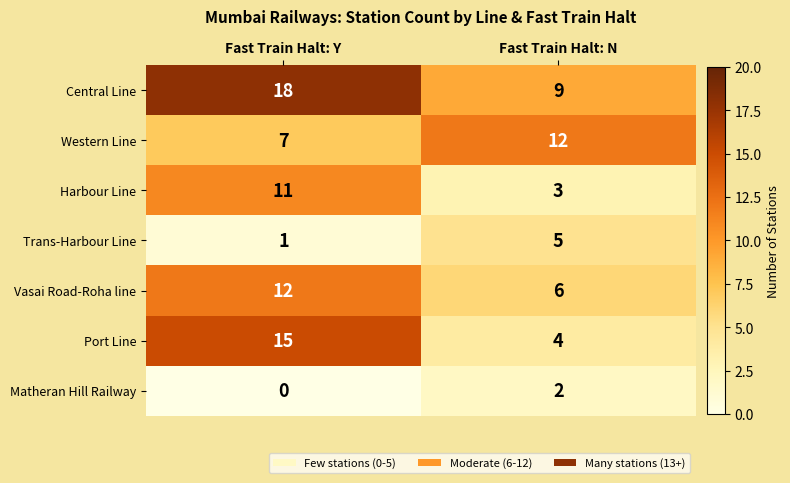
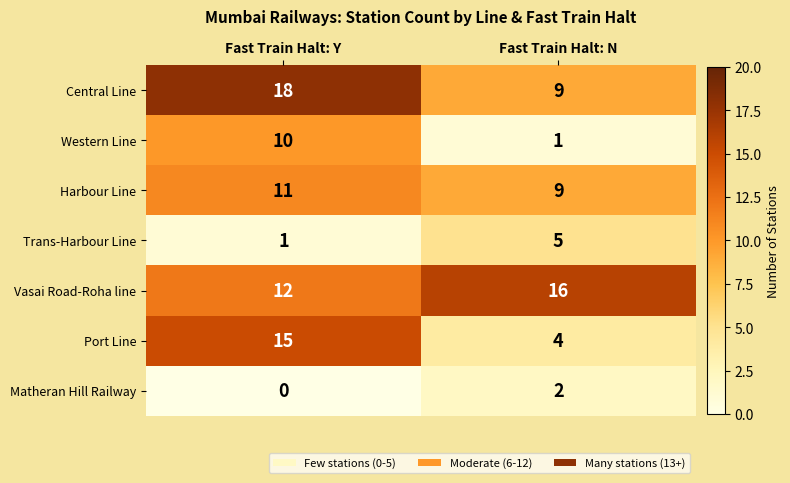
  {
    "Central Line": {
      "Fast Train Halt: Y": 18,
      "Fast Train Halt: N": 9
    },
    "Western Line": {
-     "Fast Train Halt: Y": 7,
-     "Fast Train Halt: N": 12
+     "Fast Train Halt: Y": 10,
+     "Fast Train Halt: N": 1
    },
    "Harbour Line": {
      "Fast Train Halt: Y": 11,
-     "Fast Train Halt: N": 3
+     "Fast Train Halt: N": 9
    },
    "Trans-Harbour Line": {
      "Fast Train Halt: Y": 1,
      "Fast Train Halt: N": 5
    },
    "Vasai Road-Roha line": {
      "Fast Train Halt: Y": 12,
-     "Fast Train Halt: N": 6
+     "Fast Train Halt: N": 16
    },
    "Port Line": {
      "Fast Train Halt: Y": 15,
      "Fast Train Halt: N": 4
    },
    "Matheran Hill Railway": {
      "Fast Train Halt: Y": 0,
      "Fast Train Halt: N": 2
    }
  }
